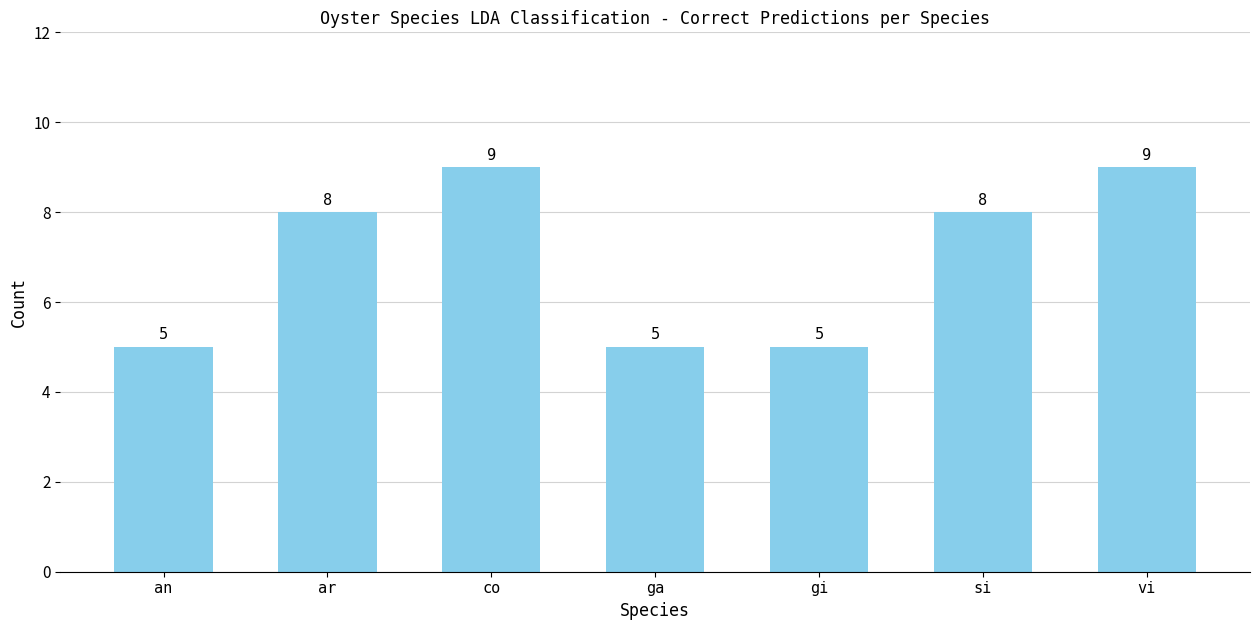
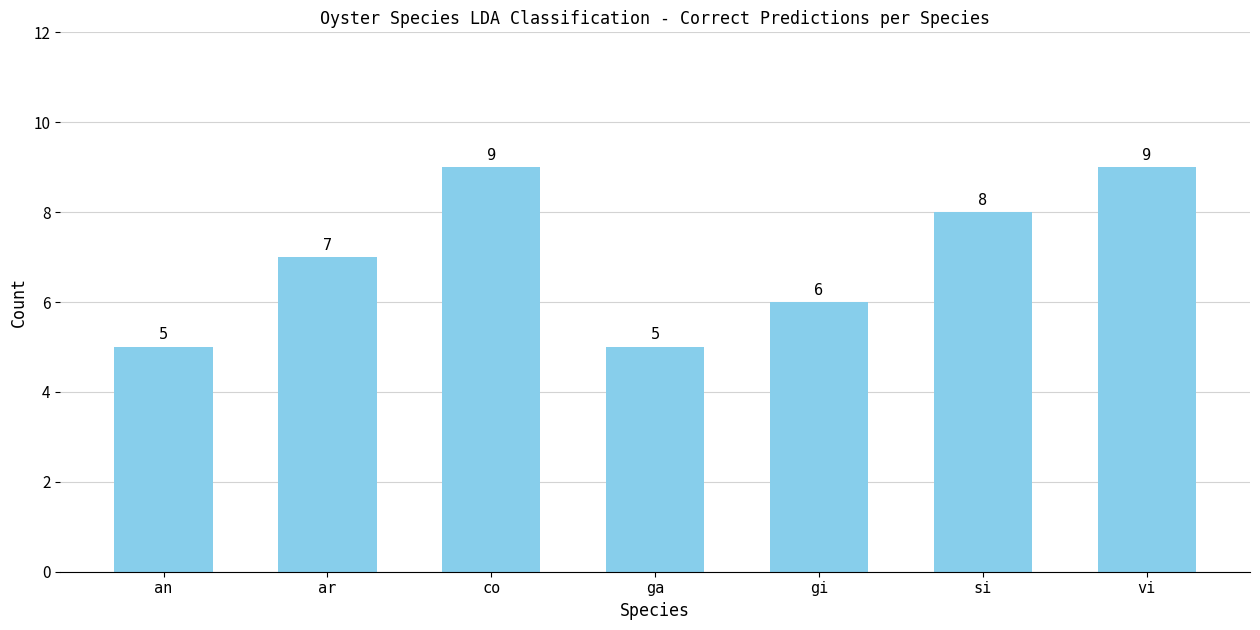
  {
    "an": 5,
-   "ar": 8,
+   "ar": 7,
    "co": 9,
    "ga": 5,
-   "gi": 5,
+   "gi": 6,
    "si": 8,
    "vi": 9
  }
